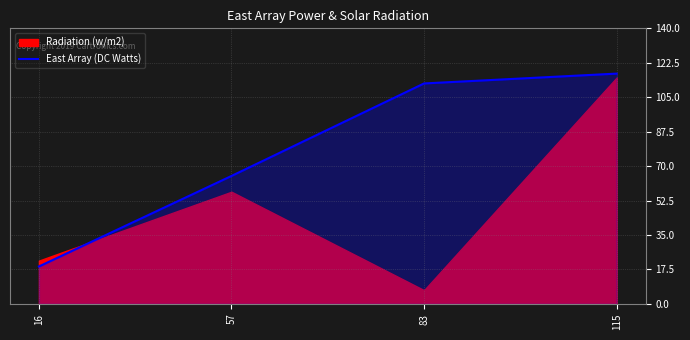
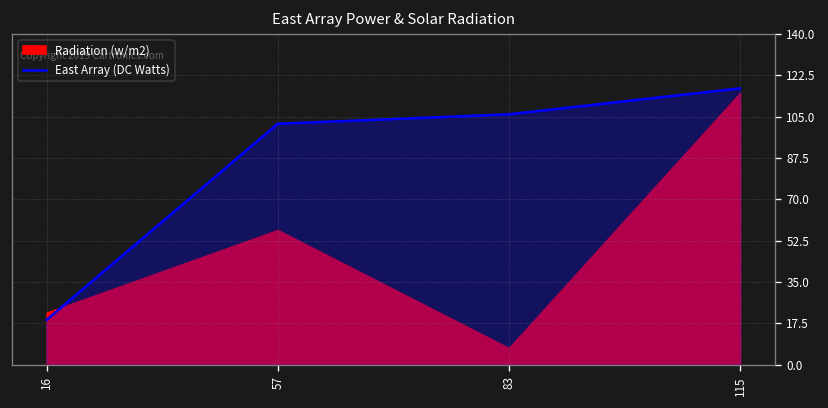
  {
    "East Array (DC Watts)": {
      "16": 19,
-     "57": 65,
-     "83": 112,
+     "57": 102,
+     "83": 106,
      "115": 117
    },
    "Radiation (w/m2)": {
      "16": 22,
      "57": 57,
      "83": 7,
      "115": 115
    }
  }
